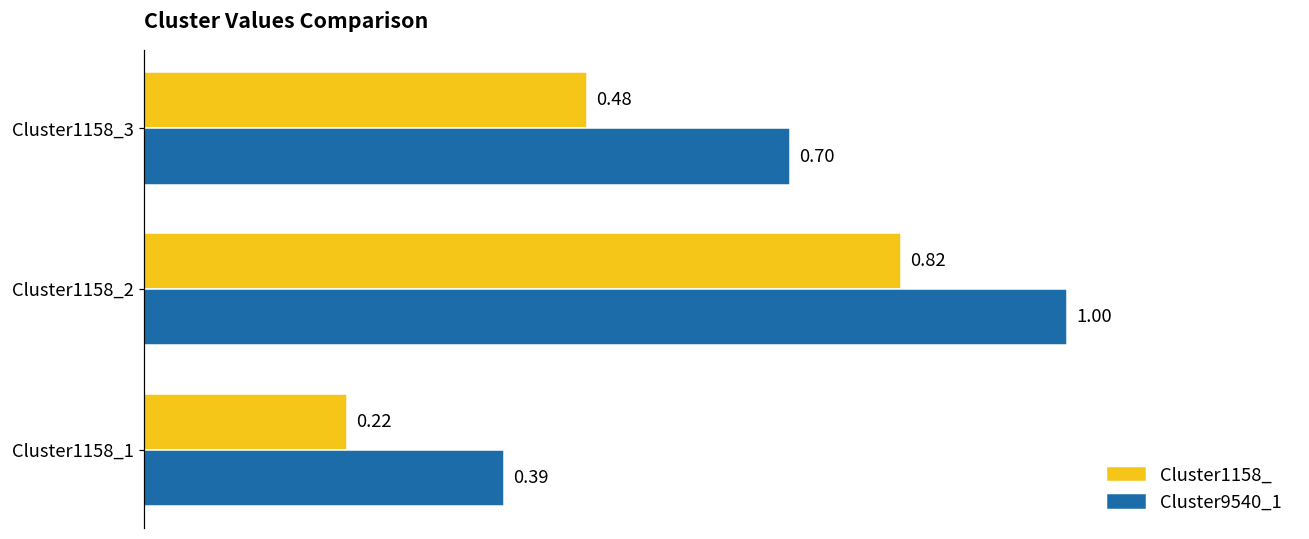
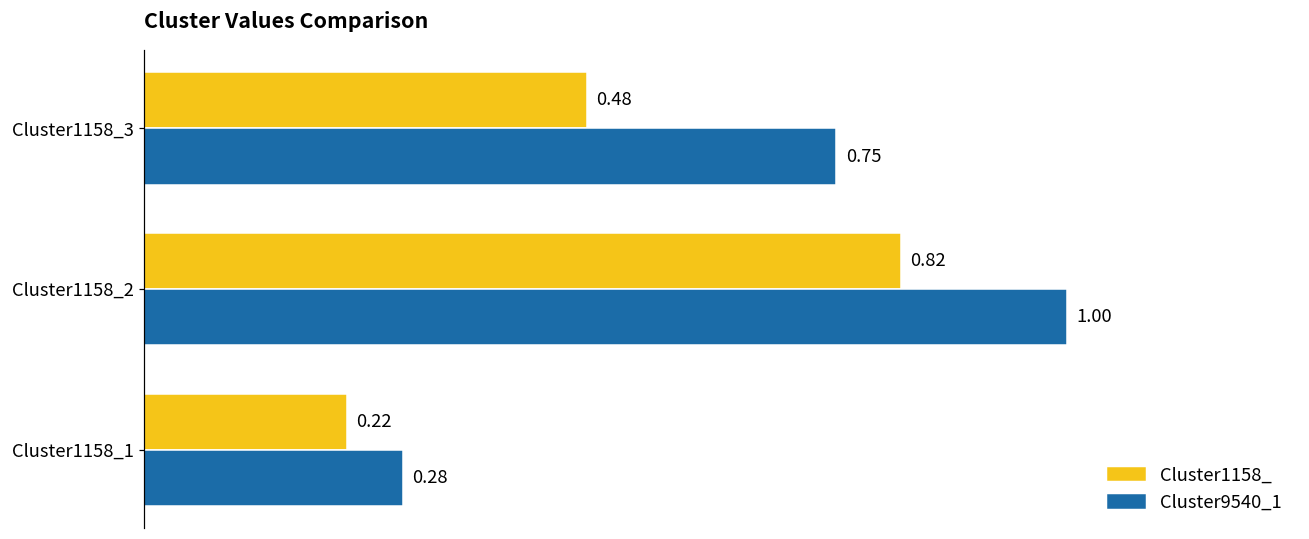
  {
    "Cluster1158_": {
      "Cluster1158_3": 0.48,
      "Cluster1158_2": 0.82,
      "Cluster1158_1": 0.22
    },
    "Cluster9540_1": {
-     "Cluster1158_3": 0.70,
+     "Cluster1158_3": 0.75,
      "Cluster1158_2": 1.00,
-     "Cluster1158_1": 0.39
+     "Cluster1158_1": 0.28
    }
  }
